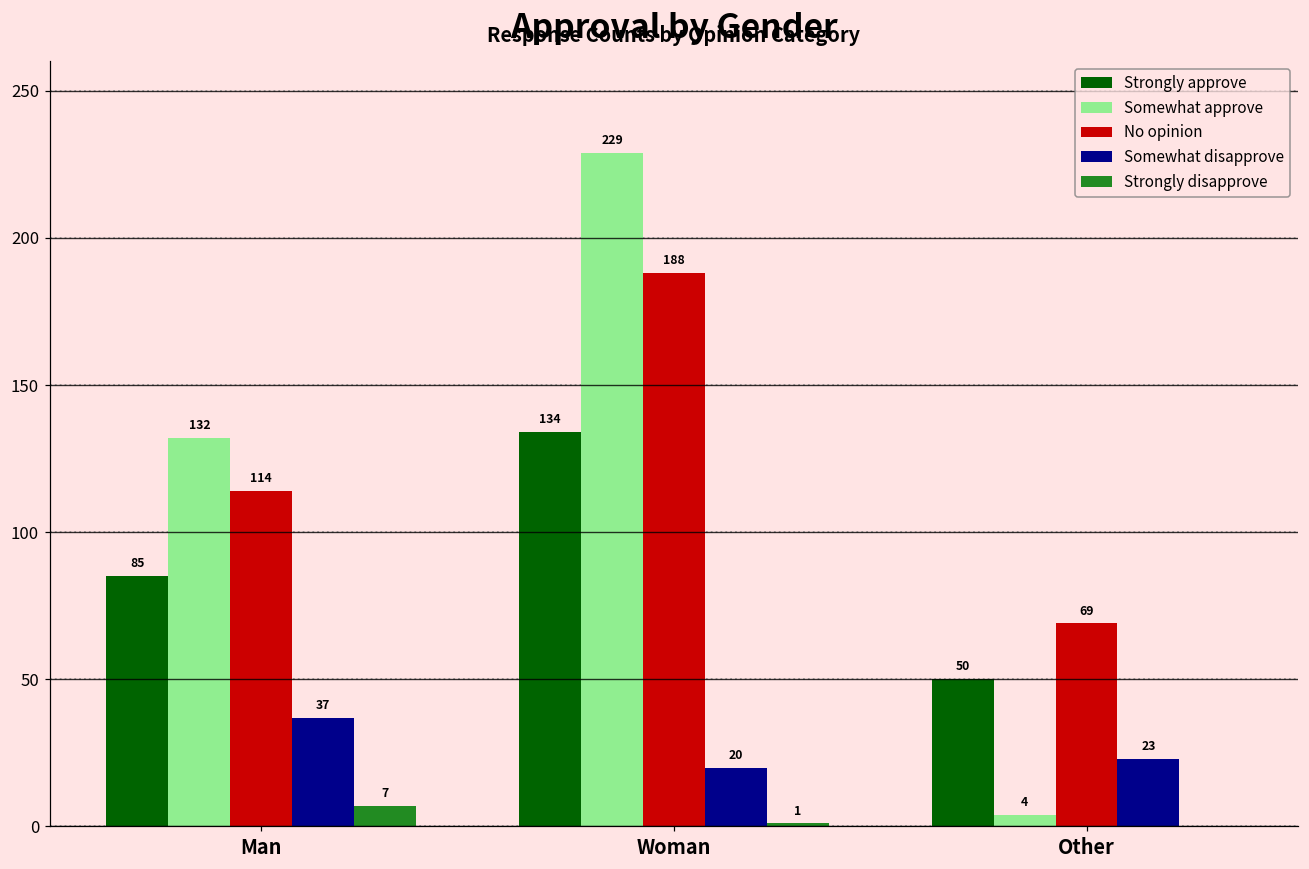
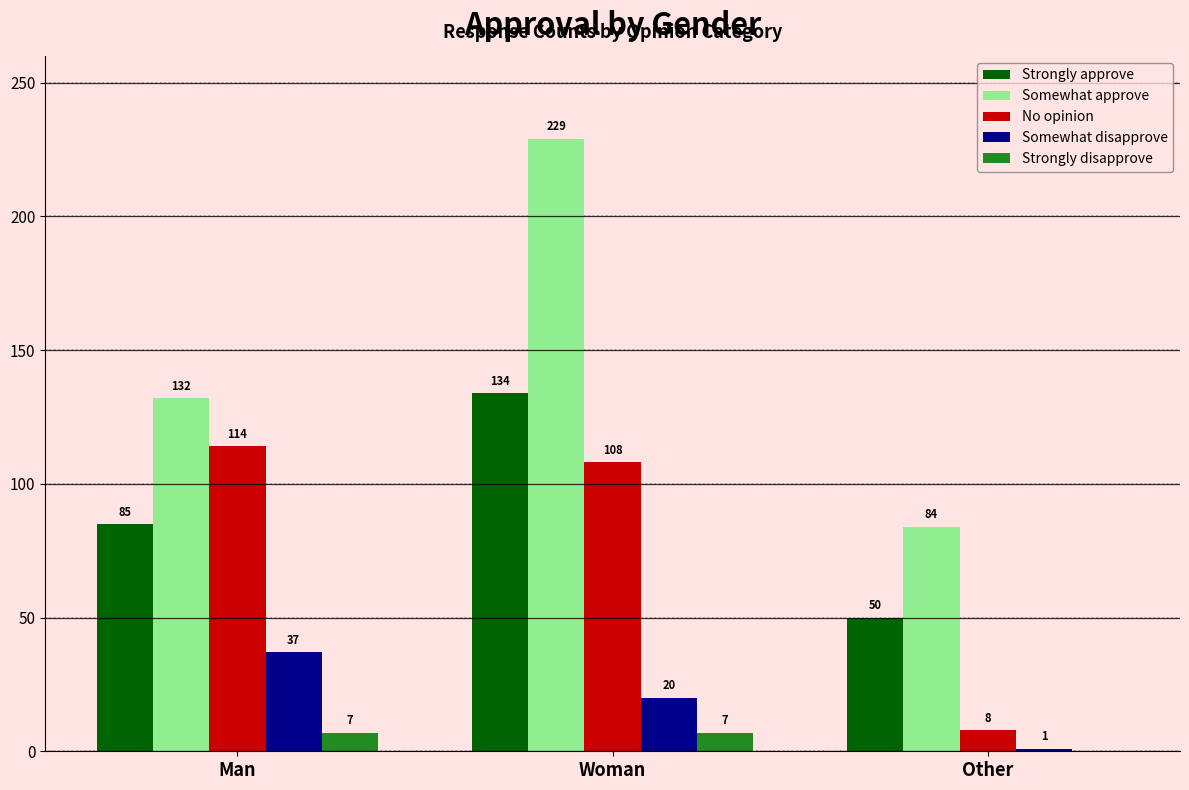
  {
    "Strongly approve": {
      "Man": 85,
      "Woman": 134,
      "Other": 50
    },
    "Somewhat approve": {
      "Man": 132,
      "Woman": 229,
-     "Other": 4
+     "Other": 84
    },
    "No opinion": {
      "Man": 114,
-     "Woman": 188,
-     "Other": 69
+     "Woman": 108,
+     "Other": 8
    },
    "Somewhat disapprove": {
      "Man": 37,
      "Woman": 20,
-     "Other": 23
+     "Other": 1
    },
    "Strongly disapprove": {
      "Man": 7,
-     "Woman": 1
+     "Woman": 7
    }
  }
